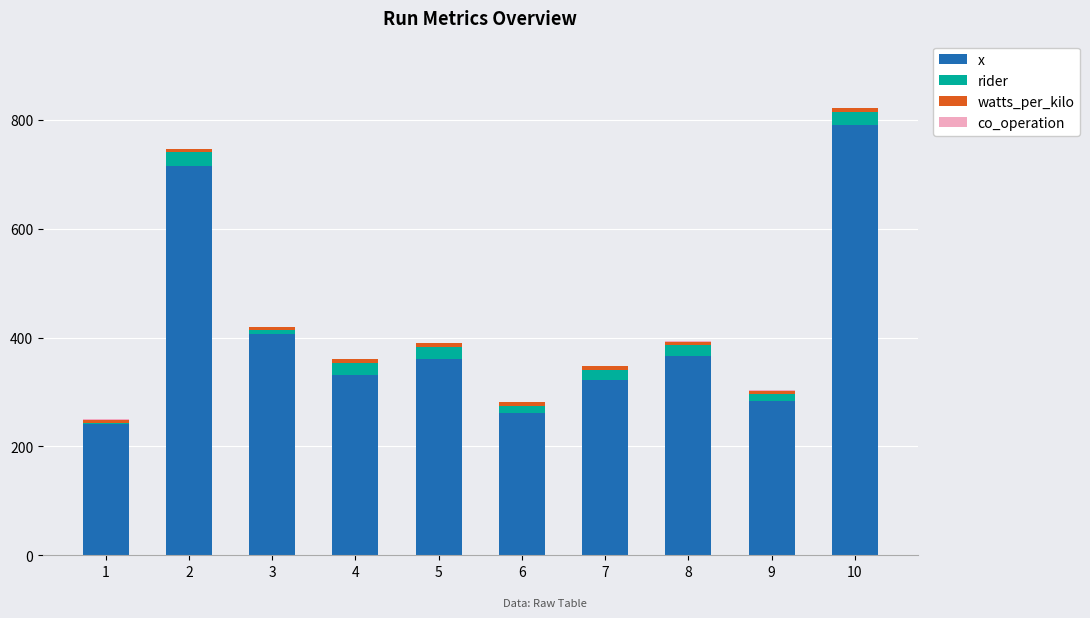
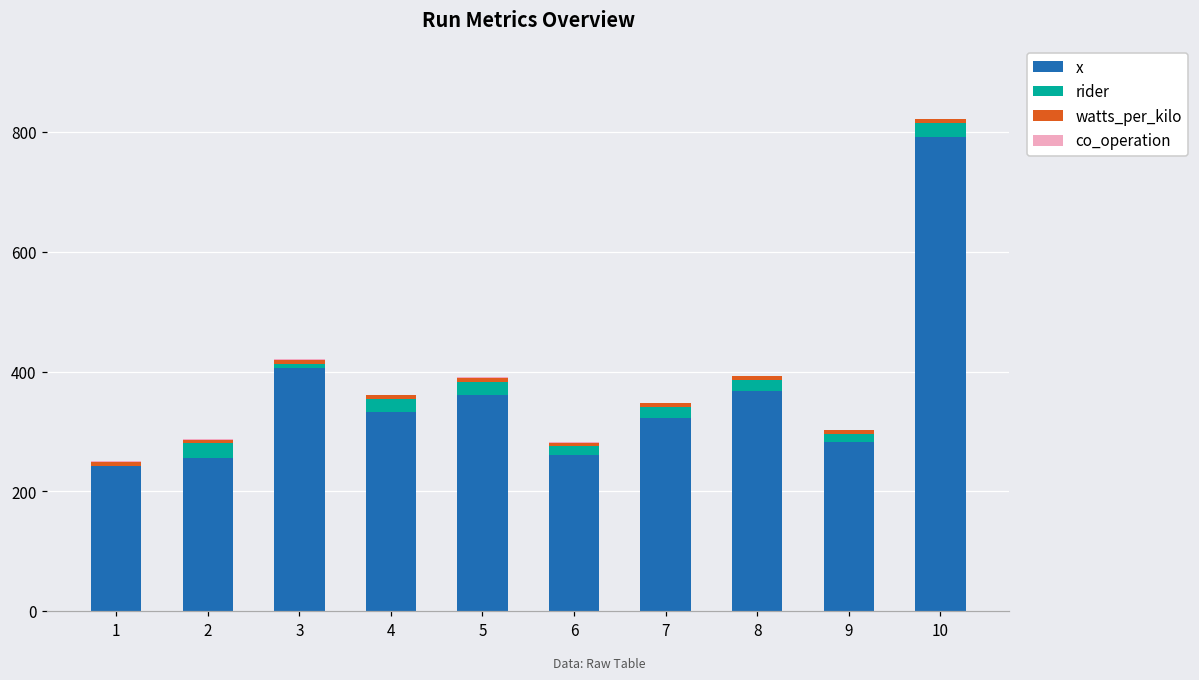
  {
    "x": {
      "1": 240,
-     "2": 720,
+     "2": 260,
      "3": 410,
      "4": 330,
      "5": 360,
      "6": 260,
      "7": 320,
      "8": 370,
      "9": 280,
      "10": 790
    },
    "rider": {
      "2": 30,
      "3": 10,
      "4": 20,
      "5": 20,
      "6": 10,
      "7": 20,
      "8": 20,
      "9": 10,
      "10": 20
    },
    "watts_per_kilo": {
      "1": 10,
      "2": 10,
      "3": 10,
      "4": 10,
      "5": 10,
      "6": 10,
      "7": 10,
      "8": 10,
      "9": 10,
      "10": 10
    }
  }
